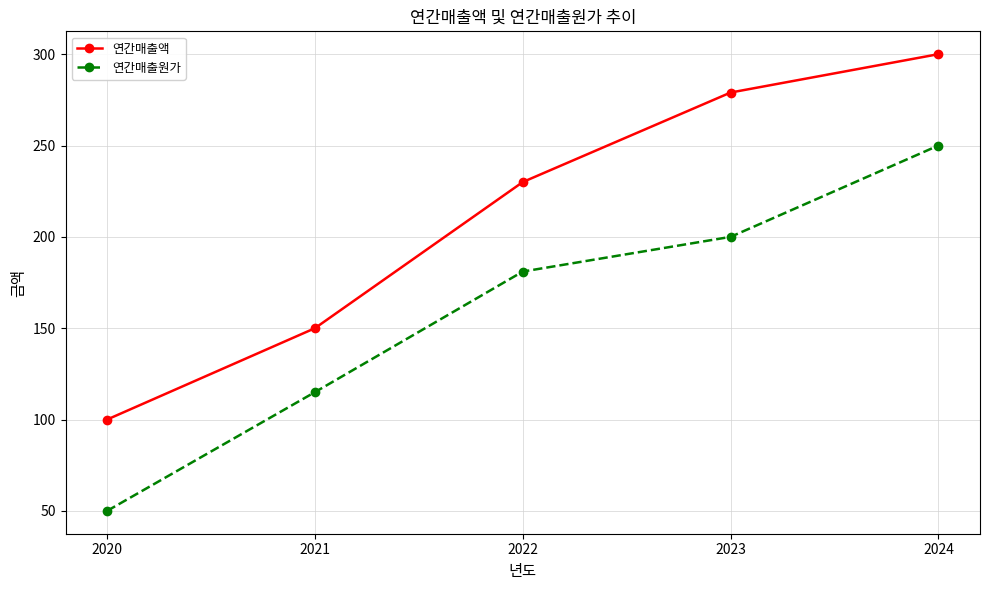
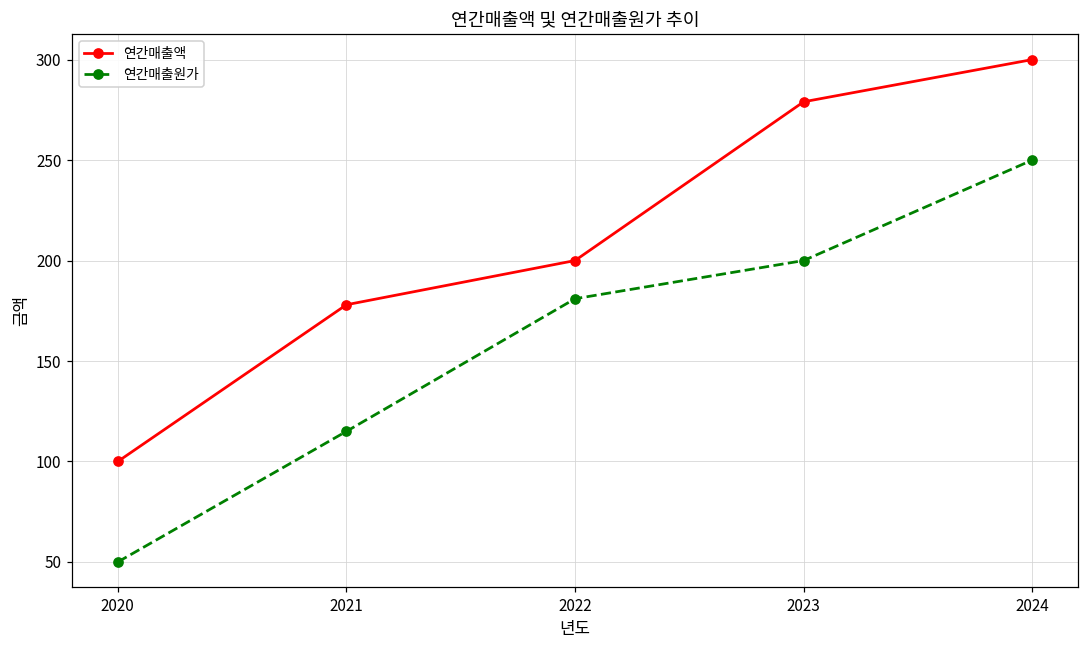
  {
    "연간매출액": {
      "2020": 100,
-     "2021": 150,
-     "2022": 230,
+     "2021": 178,
+     "2022": 200,
      "2023": 279,
      "2024": 300
    },
    "연간매출원가": {
      "2020": 50,
      "2021": 115,
      "2022": 181,
      "2023": 200,
      "2024": 250
    }
  }
